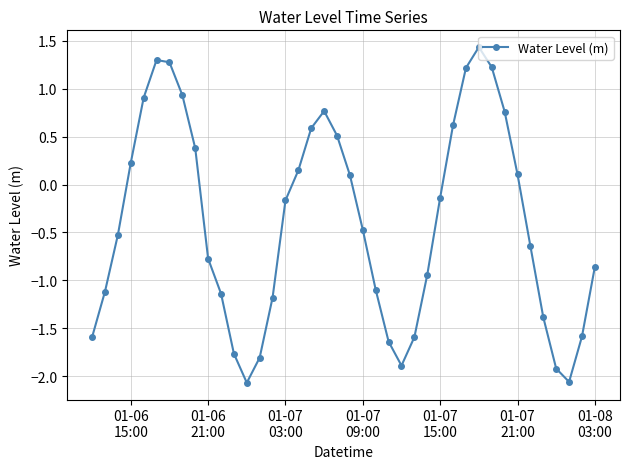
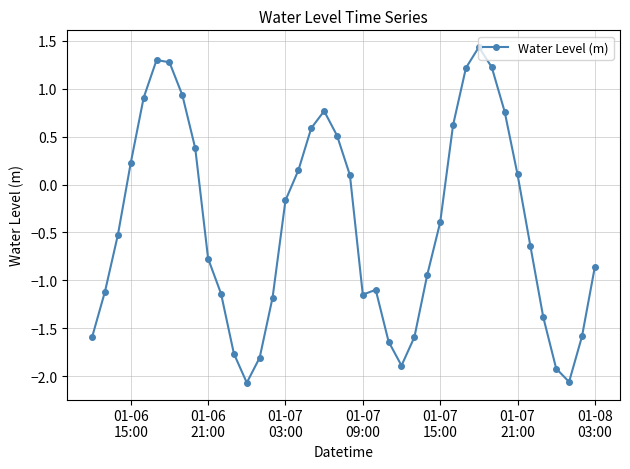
  {
    "01-06 15:00": 0.2,
    "01-06 21:00": -0.8,
    "01-07 03:00": -0.2,
-   "01-07 09:00": -0.5,
-   "01-07 15:00": -0.1,
+   "01-07 09:00": -1.1,
+   "01-07 15:00": -0.4,
    "01-07 21:00": 0.1,
    "01-08 03:00": -0.9
  }
